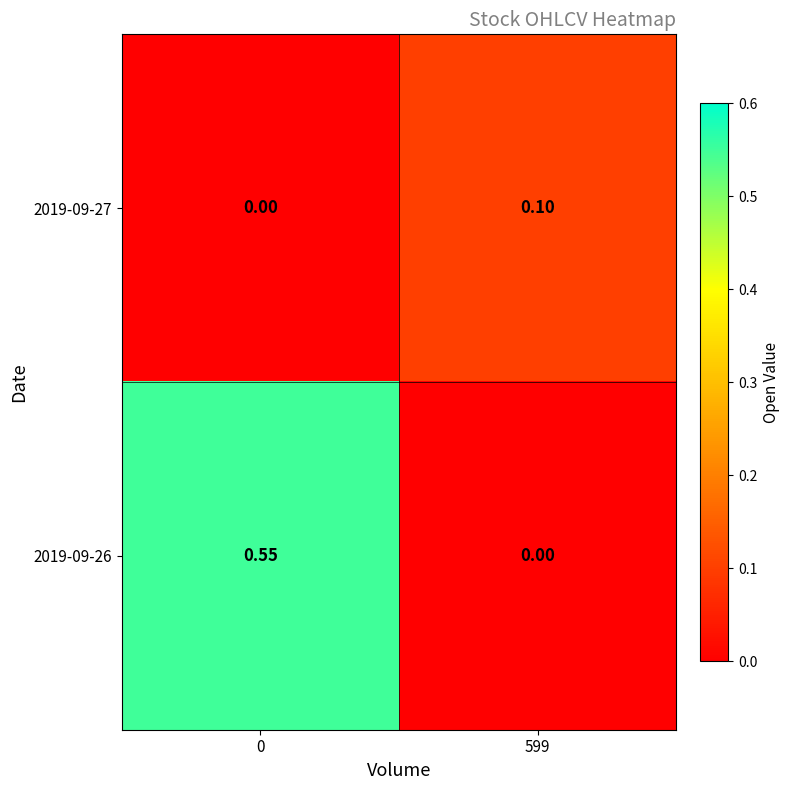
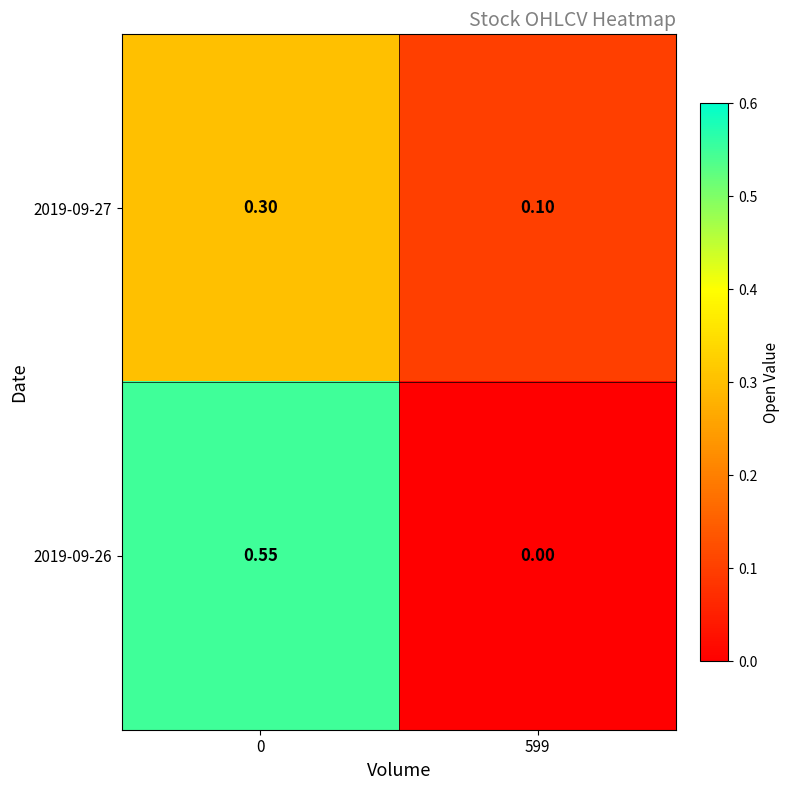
  {
    "2019-09-27": {
-     "0": 0.00,
+     "0": 0.30,
      "599": 0.10
    },
    "2019-09-26": {
      "0": 0.55,
      "599": 0.00
    }
  }
